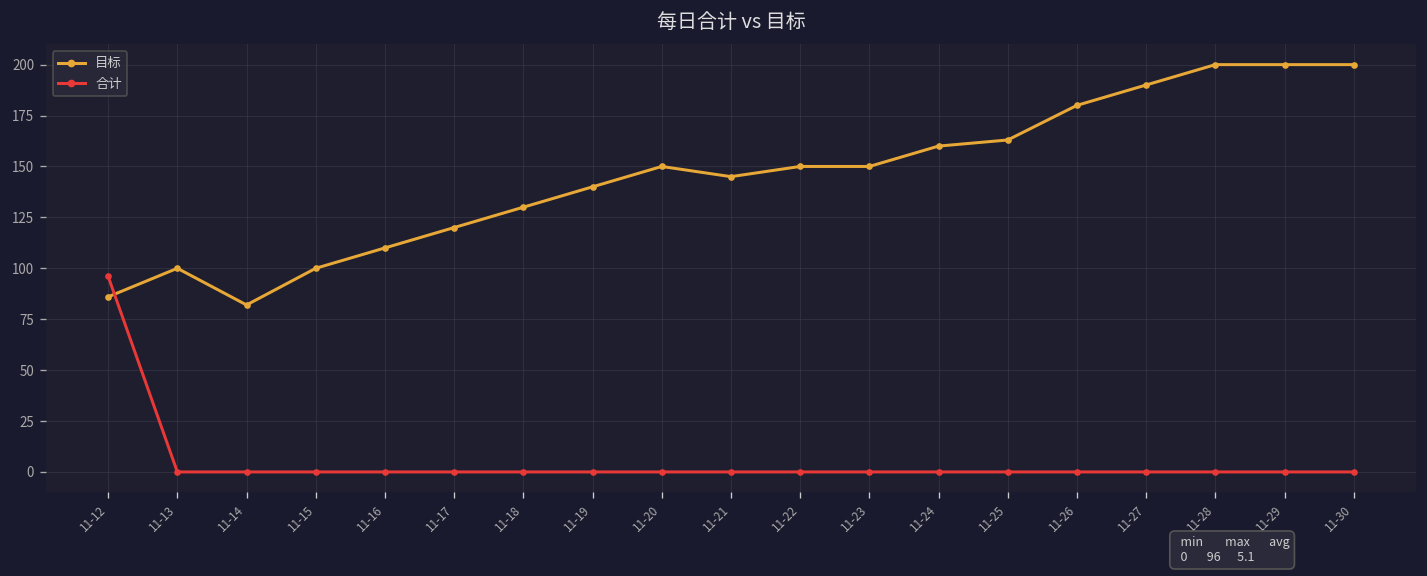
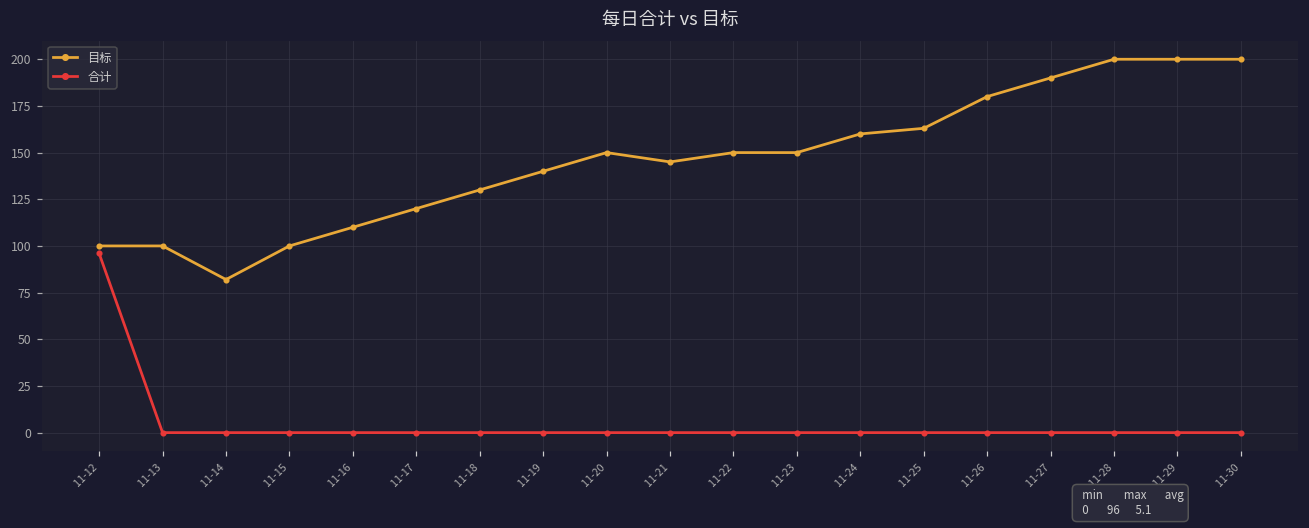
  {
    "目标": {
-     "11-12": 86,
+     "11-12": 100,
      "11-13": 100,
      "11-14": 82,
      "11-15": 100,
      "11-16": 110,
      "11-17": 120,
      "11-18": 130,
      "11-19": 140,
      "11-20": 150,
      "11-21": 145,
      "11-22": 150,
      "11-23": 150,
      "11-24": 160,
      "11-25": 163,
      "11-26": 180,
      "11-27": 190,
      "11-28": 200,
      "11-29": 200,
      "11-30": 200
    },
    "合计": {
      "11-12": 96,
      "11-13": 0,
      "11-14": 0,
      "11-15": 0,
      "11-16": 0,
      "11-17": 0,
      "11-18": 0,
      "11-19": 0,
      "11-20": 0,
      "11-21": 0,
      "11-22": 0,
      "11-23": 0,
      "11-24": 0,
      "11-25": 0,
      "11-26": 0,
      "11-27": 0,
      "11-28": 0,
      "11-29": 0,
      "11-30": 0
    }
  }
